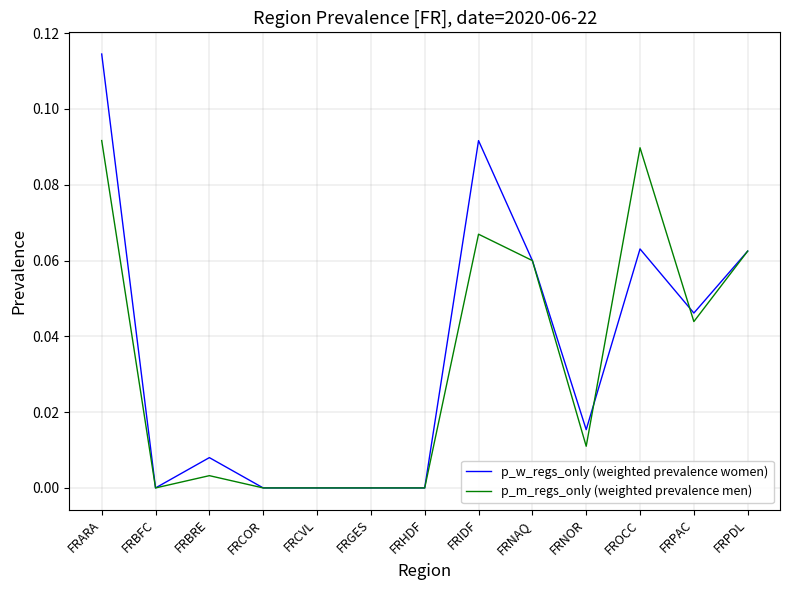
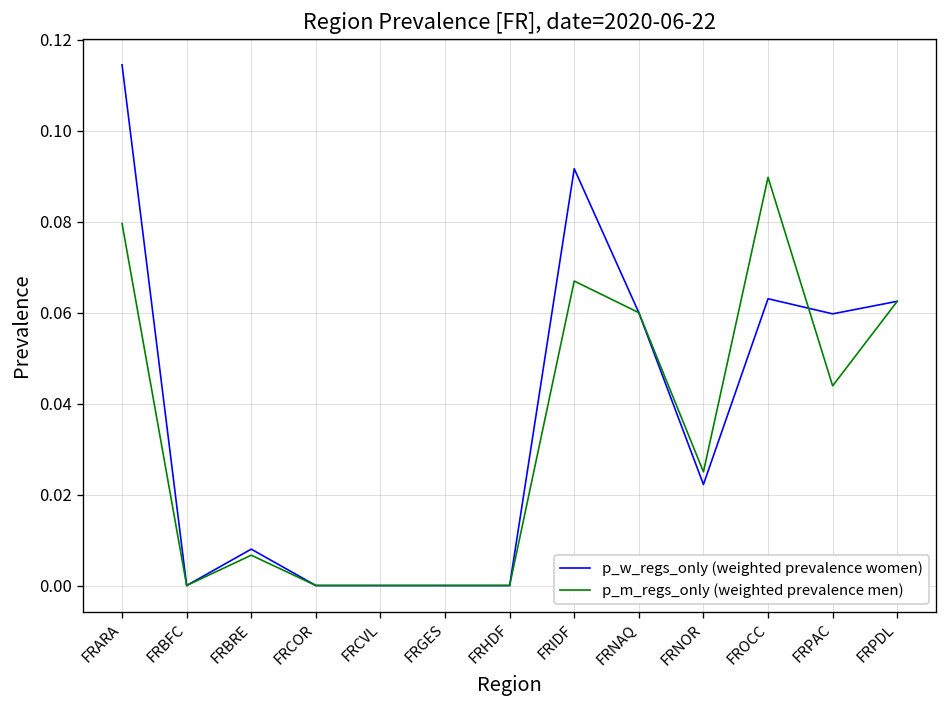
  {
    "p_w_regs_only (weighted prevalence women)": {
      "FRARA": 0.115,
      "FRBRE": 0.008,
      "FRIDF": 0.092,
-     "FRNOR": 0.015,
+     "FRNOR": 0.022,
      "FROCC": 0.063,
-     "FRPAC": 0.046
+     "FRPAC": 0.060
    },
    "p_m_regs_only (weighted prevalence men)": {
-     "FRARA": 0.092,
-     "FRBRE": 0.003,
+     "FRARA": 0.080,
+     "FRBRE": 0.007,
      "FRIDF": 0.067,
-     "FRNOR": 0.011,
+     "FRNOR": 0.025,
      "FROCC": 0.090,
      "FRPAC": 0.044
    }
  }
